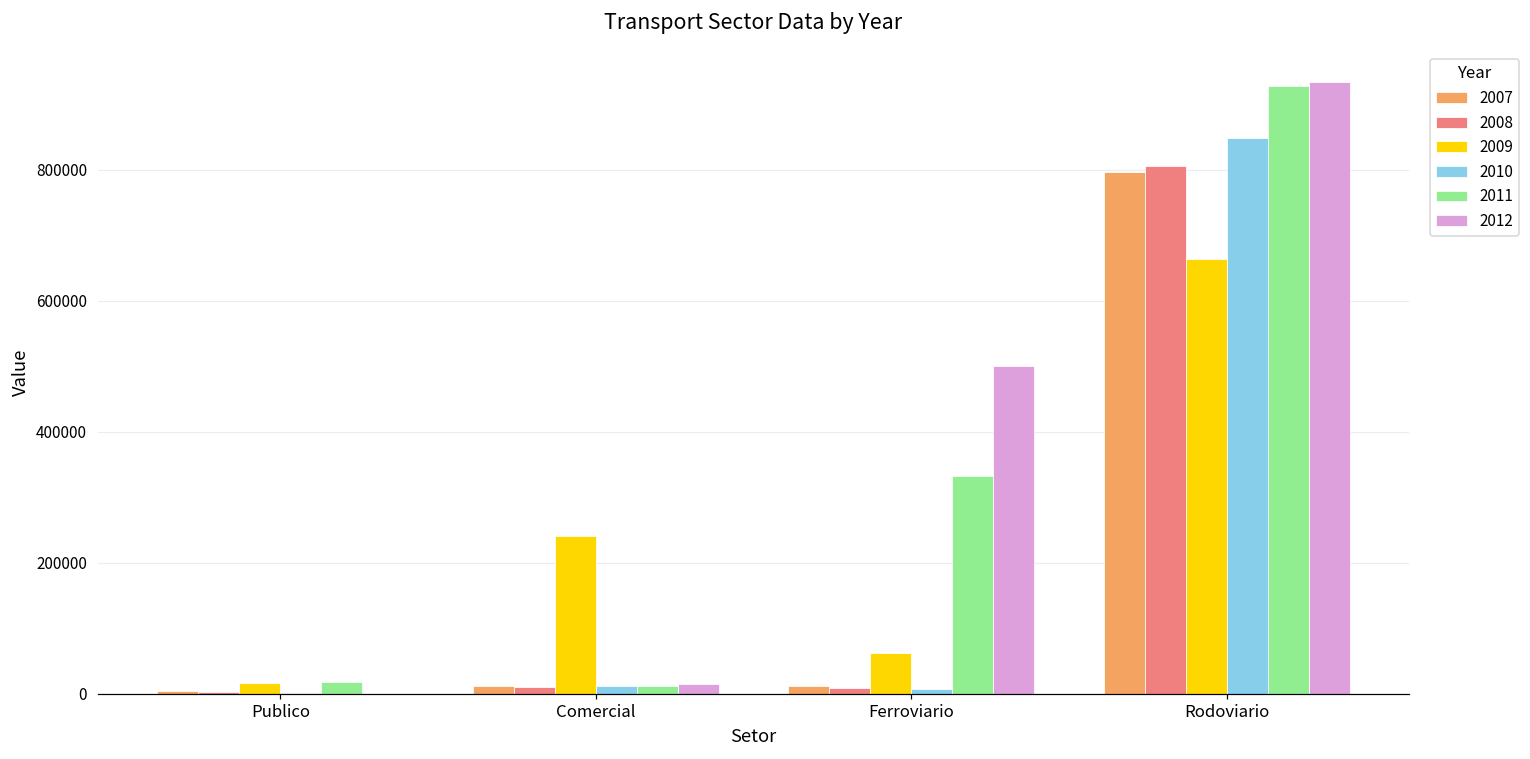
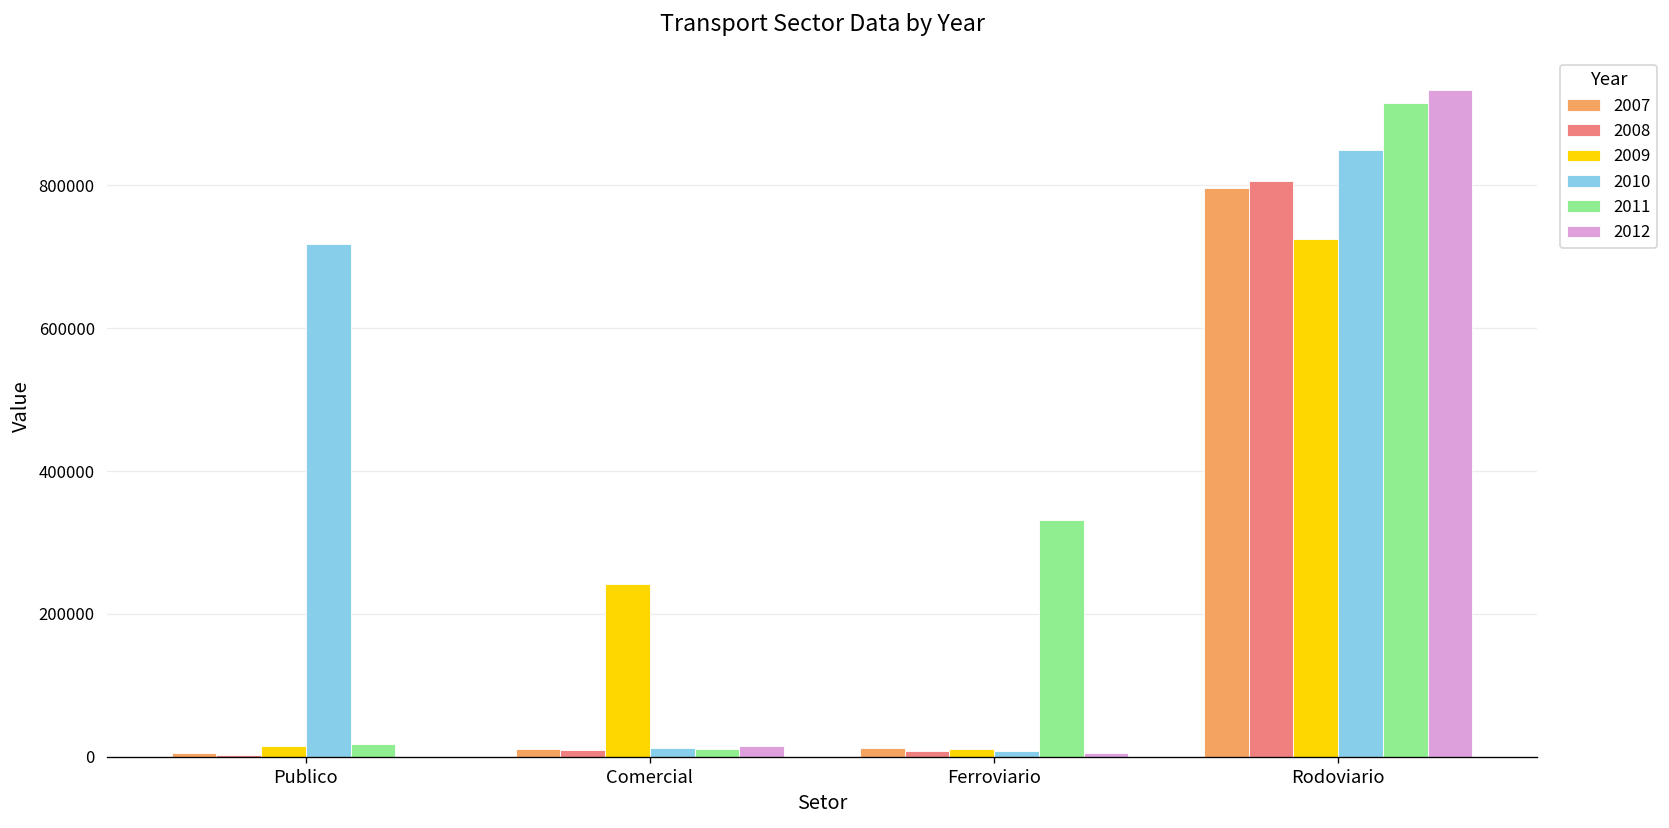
  {
    "2009": {
      "Publico": 20000,
      "Comercial": 240000,
-     "Ferroviario": 60000,
-     "Rodoviario": 660000
+     "Ferroviario": 10000,
+     "Rodoviario": 730000
    },
    "2010": {
-     "Publico": 0,
+     "Publico": 720000,
      "Comercial": 10000,
      "Ferroviario": 10000,
      "Rodoviario": 850000
    },
    "2011": {
      "Publico": 20000,
      "Comercial": 10000,
      "Ferroviario": 330000,
-     "Rodoviario": 930000
+     "Rodoviario": 910000
    },
    "2012": {
      "Comercial": 10000,
-     "Ferroviario": 500000,
+     "Ferroviario": 10000,
      "Rodoviario": 930000
    }
  }
